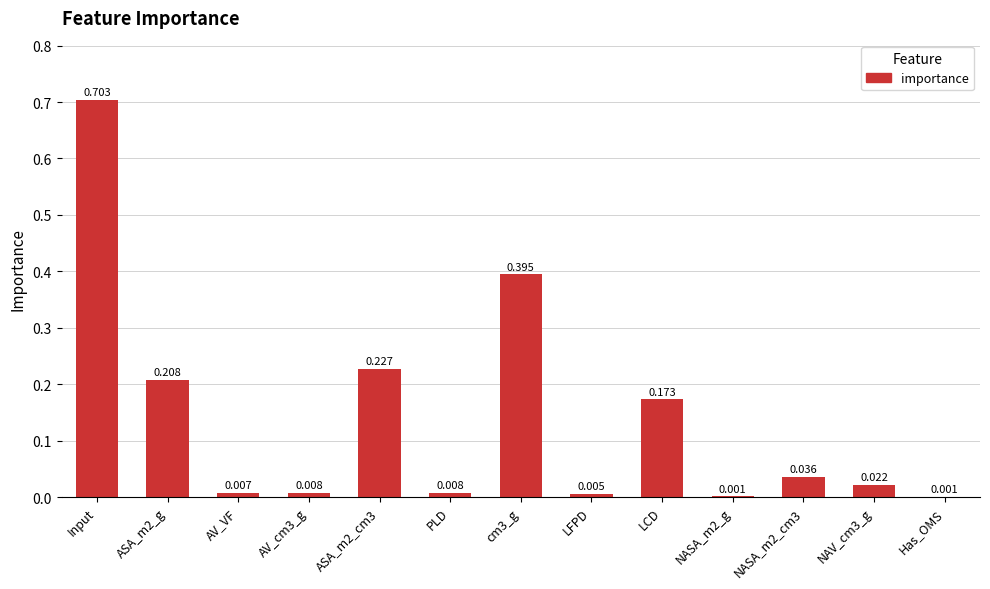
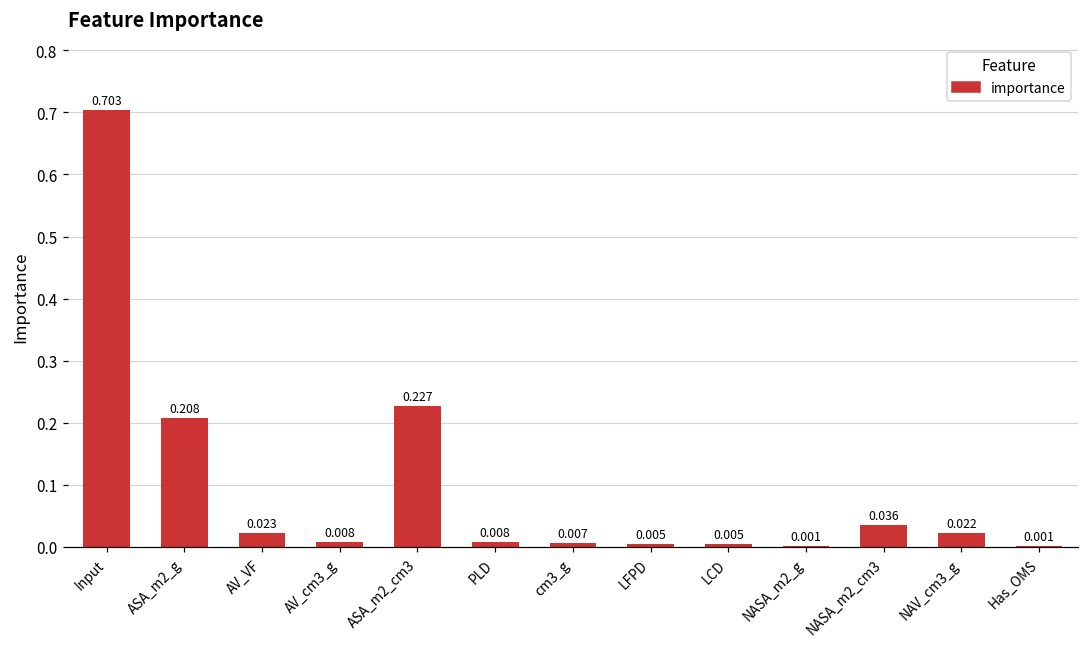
  {
    "Input": 0.703,
    "ASA_m2_g": 0.208,
-   "AV_VF": 0.007,
+   "AV_VF": 0.023,
    "AV_cm3_g": 0.008,
    "ASA_m2_cm3": 0.227,
    "PLD": 0.008,
-   "cm3_g": 0.395,
+   "cm3_g": 0.007,
    "LFPD": 0.005,
-   "LCD": 0.173,
+   "LCD": 0.005,
    "NASA_m2_g": 0.001,
    "NASA_m2_cm3": 0.036,
    "NAV_cm3_g": 0.022,
    "Has_OMS": 0.001
  }
